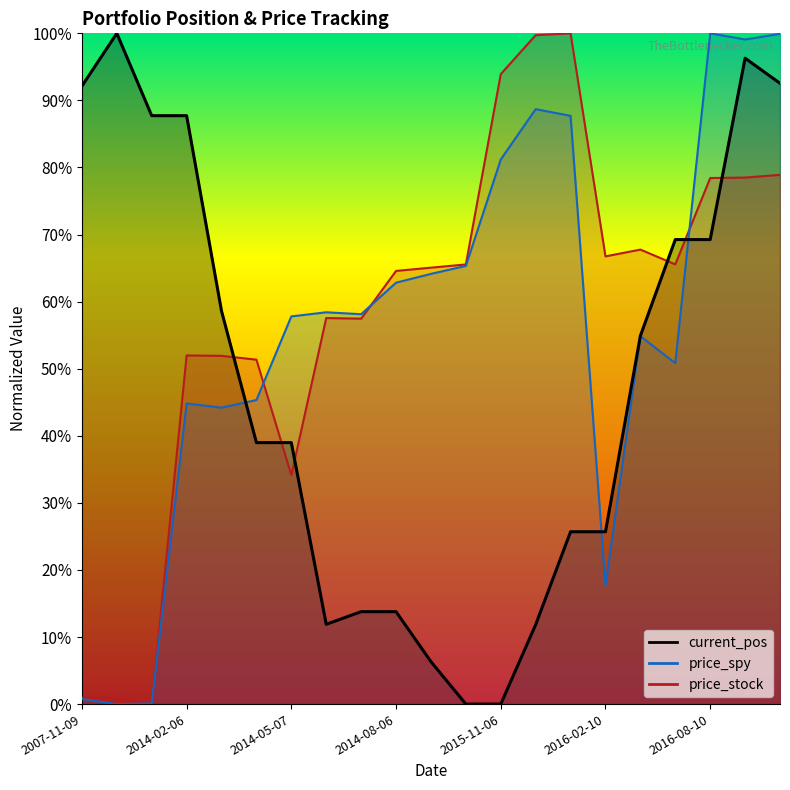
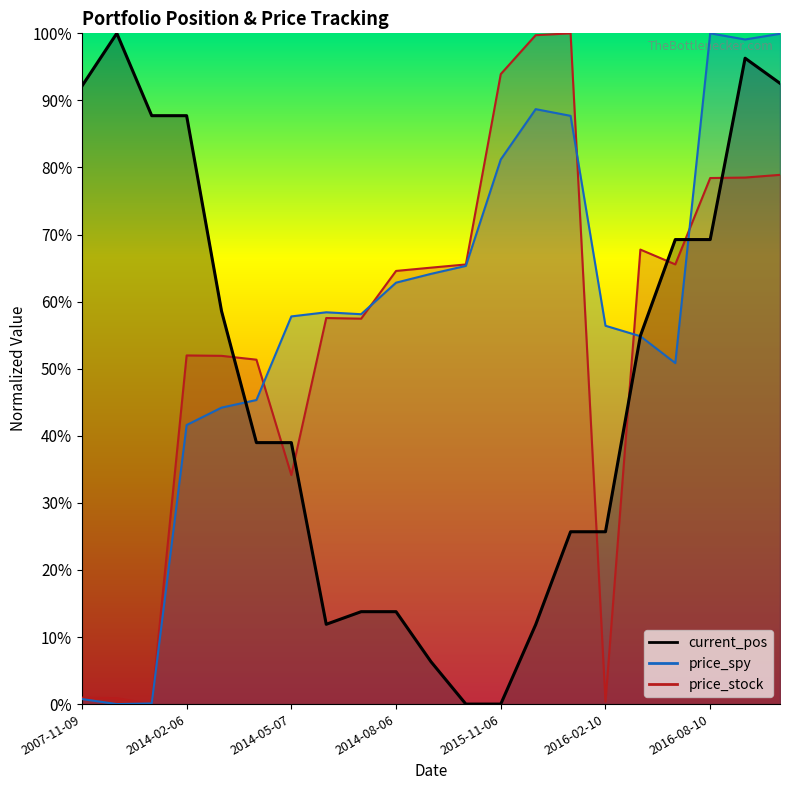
  {
    "price_spy": {
-     "2014-02-06": "45%",
+     "2014-02-06": "42%",
      "2014-05-07": "58%",
      "2014-08-06": "63%",
      "2015-11-06": "81%",
-     "2016-02-10": "18%",
+     "2016-02-10": "56%",
      "2016-08-10": "100%"
    },
    "price_stock": {
      "2014-02-06": "52%",
      "2014-05-07": "34%",
      "2014-08-06": "65%",
      "2015-11-06": "94%",
-     "2016-02-10": "67%",
+     "2016-02-10": "0%",
      "2016-08-10": "78%"
    }
  }
